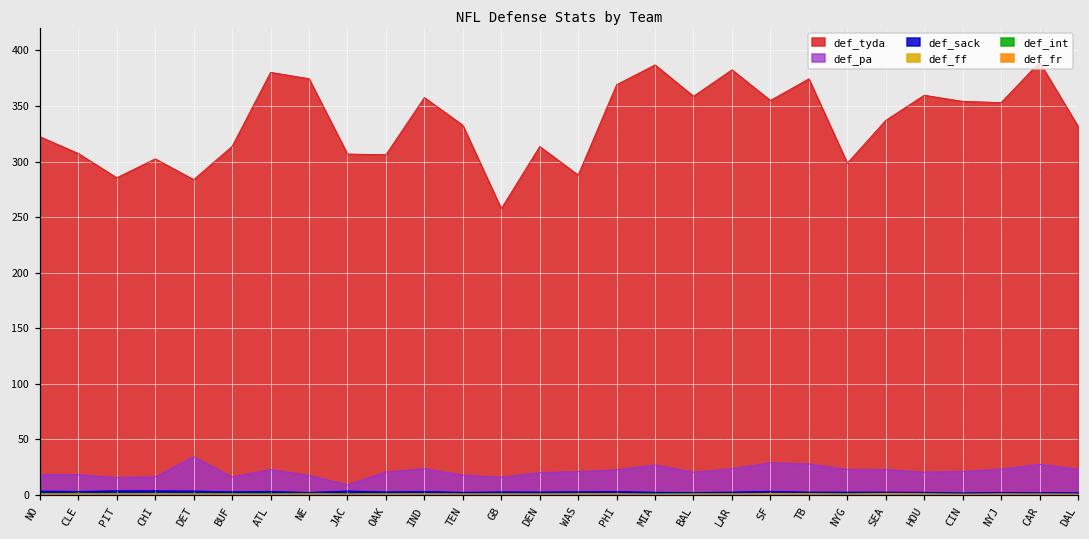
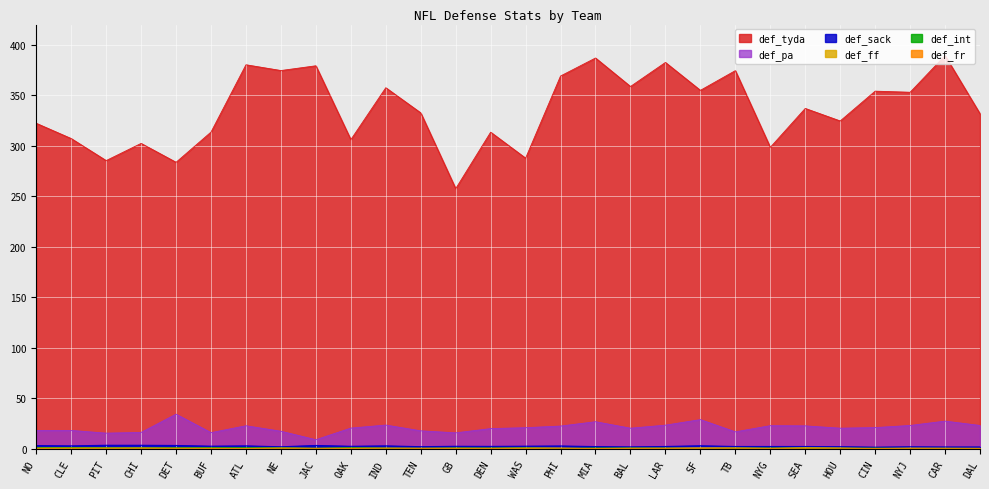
  {
    "def_tyda": {
      "NO": 322,
      "CLE": 307,
      "PIT": 285,
      "CHI": 302,
      "DET": 284,
      "BUF": 314,
      "ATL": 380,
      "NE": 375,
-     "JAC": 307,
+     "JAC": 379,
      "OAK": 306,
      "IND": 358,
      "TEN": 333,
      "GB": 258,
      "DEN": 314,
      "WAS": 288,
      "PHI": 369,
      "MIA": 387,
      "BAL": 359,
      "LAR": 383,
      "SF": 355,
      "TB": 374,
      "NYG": 299,
      "SEA": 337,
-     "HOU": 360,
+     "HOU": 325,
      "CIN": 354,
      "NYJ": 353,
      "DAL": 332
    },
    "def_pa": {
      "NO": 18,
      "CLE": 18,
      "PIT": 16,
      "CHI": 16,
      "DET": 35,
      "BUF": 16,
      "ATL": 23,
      "NE": 18,
      "JAC": 9,
      "OAK": 21,
      "IND": 24,
      "TEN": 18,
      "GB": 16,
      "DEN": 20,
      "WAS": 21,
      "PHI": 23,
      "MIA": 27,
      "BAL": 21,
      "LAR": 24,
      "SF": 29,
-     "TB": 28,
+     "TB": 17,
      "NYG": 23,
      "SEA": 23,
      "HOU": 21,
      "CIN": 21,
      "NYJ": 23,
      "CAR": 28,
      "DAL": 23
    },
    "def_sack": {
      "JAC": 4
    }
  }
